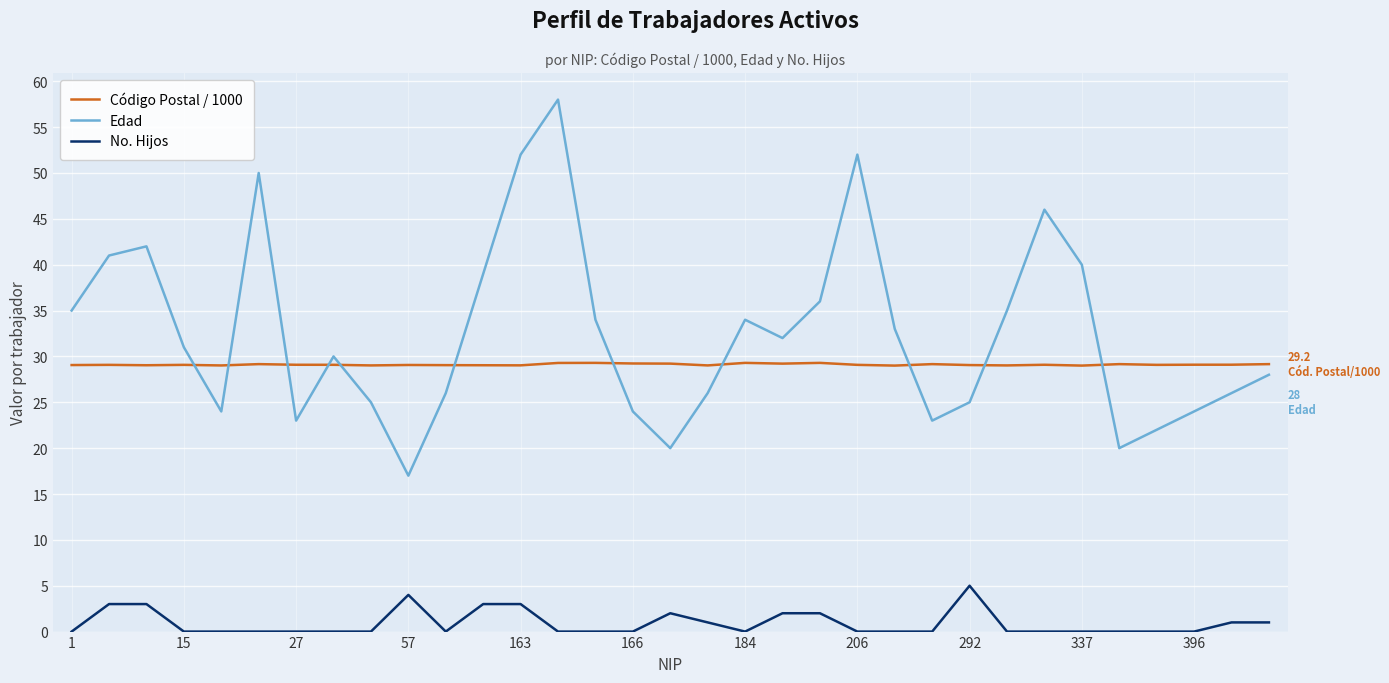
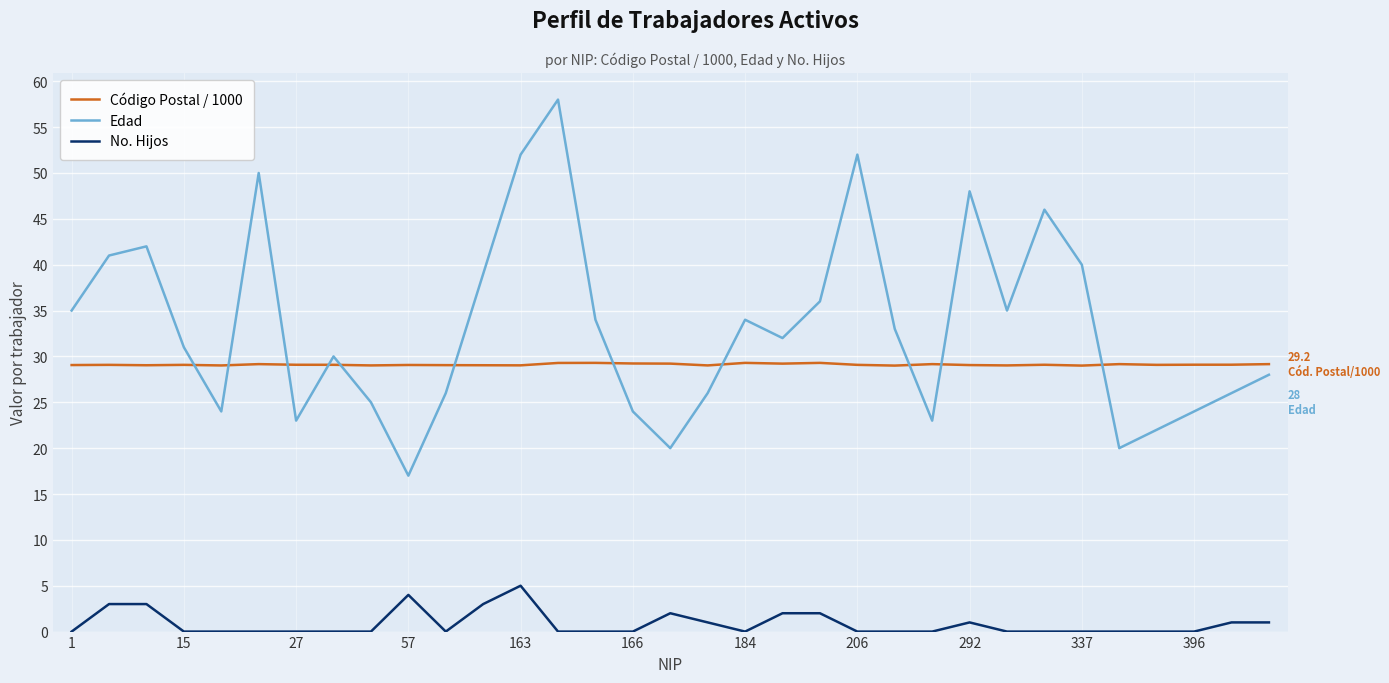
  {
    "Código Postal / 1000": {
      "15": 29,
      "27": 29,
      "57": 29,
      "163": 29,
      "166": 29,
      "184": 29,
      "206": 29,
      "292": 29,
      "337": 29,
      "396": 29
    },
    "Edad": {
      "15": 31,
      "27": 23,
      "57": 17,
      "163": 52,
      "166": 24,
      "184": 34,
      "206": 52,
-     "292": 25,
+     "292": 48,
      "337": 40,
      "396": 24
    },
    "No. Hijos": {
      "15": 0,
      "27": 0,
      "57": 4,
-     "163": 3,
+     "163": 5,
      "166": 0,
      "184": 0,
      "206": 0,
-     "292": 5,
+     "292": 1,
      "337": 0,
      "396": 0
    }
  }
